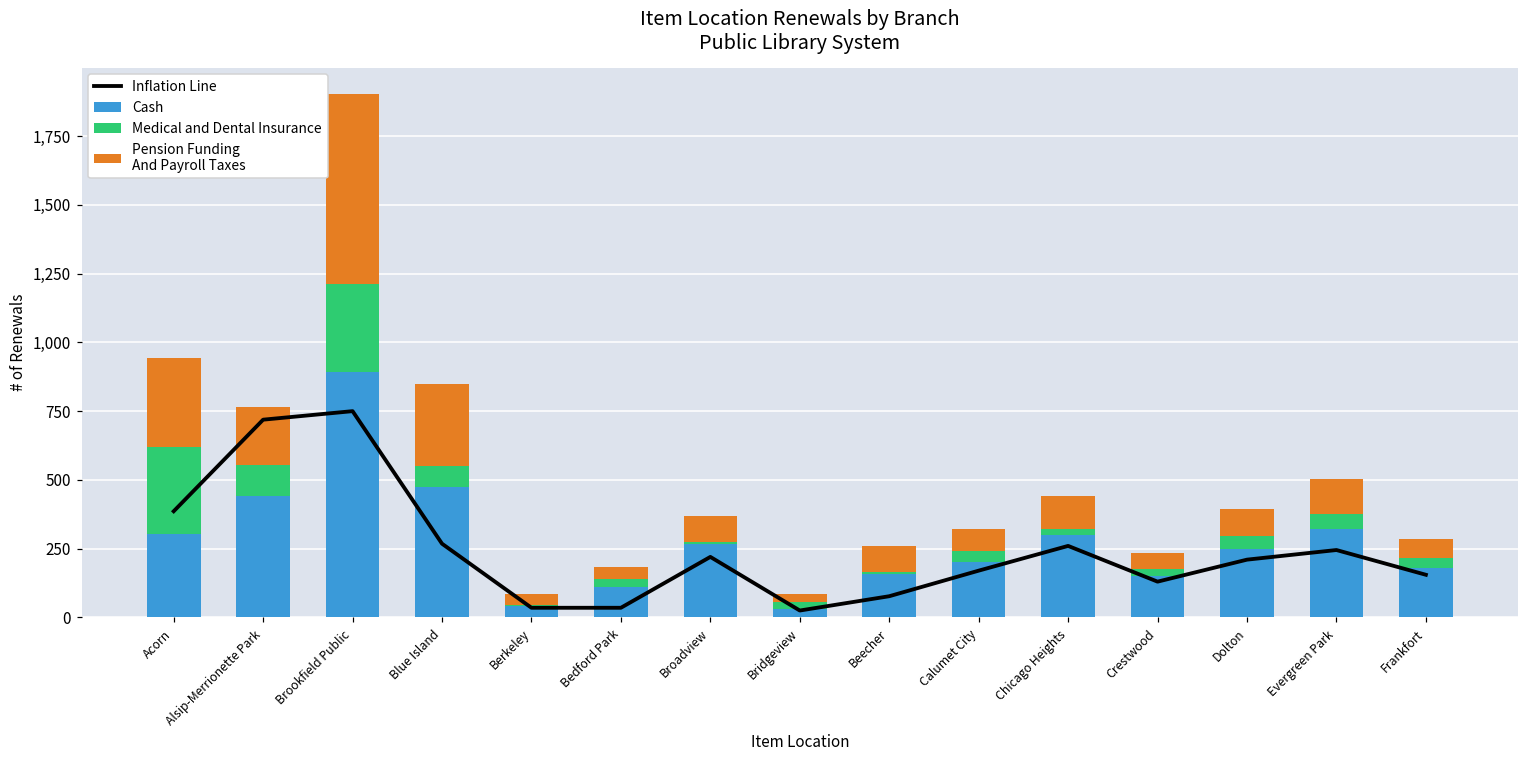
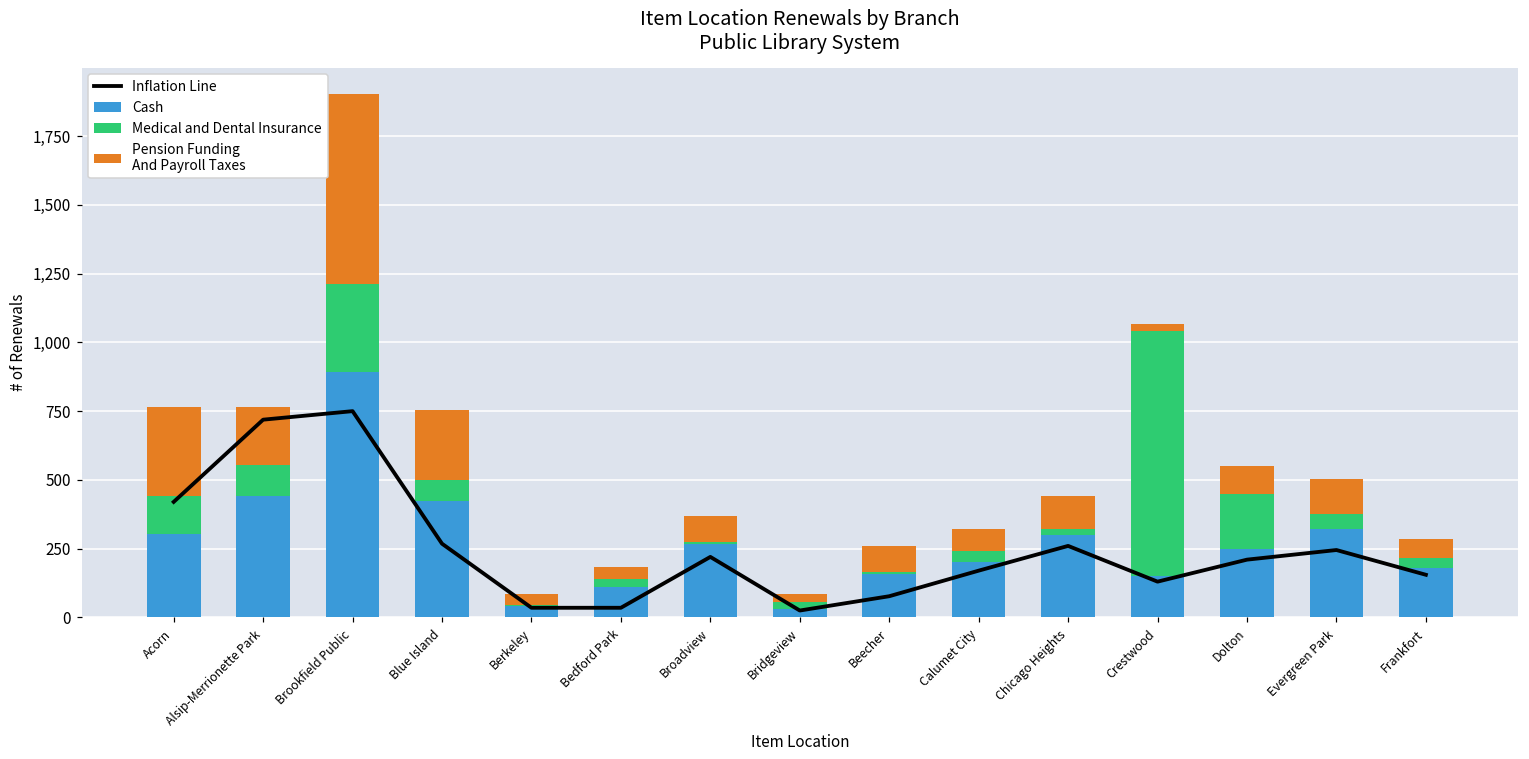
  {
    "Inflation Line": {
-     "Acorn": 390,
+     "Acorn": 420,
      "Alsip-Merrionette Park": 720,
      "Brookfield Public": 750,
      "Blue Island": 270,
      "Berkeley": 40,
      "Bedford Park": 40,
      "Broadview": 220,
      "Bridgeview": 30,
      "Beecher": 80,
      "Calumet City": 170,
      "Chicago Heights": 260,
      "Crestwood": 130,
      "Dolton": 210,
      "Evergreen Park": 250,
      "Frankfort": 160
    },
    "Cash": {
      "Acorn": 310,
      "Alsip-Merrionette Park": 440,
      "Brookfield Public": 890,
-     "Blue Island": 470,
+     "Blue Island": 420,
      "Berkeley": 40,
      "Bedford Park": 110,
      "Broadview": 270,
      "Bridgeview": 30,
      "Beecher": 160,
      "Calumet City": 200,
      "Chicago Heights": 300,
      "Crestwood": 150,
      "Dolton": 250,
      "Evergreen Park": 320,
      "Frankfort": 180
    },
    "Medical and Dental Insurance": {
-     "Acorn": 320,
+     "Acorn": 140,
      "Alsip-Merrionette Park": 110,
      "Brookfield Public": 320,
      "Blue Island": 80,
      "Bedford Park": 30,
      "Bridgeview": 30,
      "Calumet City": 40,
      "Chicago Heights": 20,
-     "Crestwood": 30,
-     "Dolton": 50,
+     "Crestwood": 890,
+     "Dolton": 200,
      "Evergreen Park": 60,
      "Frankfort": 40
    },
    "Pension Funding And Payroll Taxes": {
      "Acorn": 320,
      "Alsip-Merrionette Park": 210,
      "Brookfield Public": 690,
-     "Blue Island": 300,
+     "Blue Island": 250,
      "Berkeley": 40,
      "Bedford Park": 40,
      "Broadview": 90,
      "Bridgeview": 30,
      "Beecher": 100,
      "Calumet City": 80,
      "Chicago Heights": 120,
-     "Crestwood": 60,
+     "Crestwood": 30,
      "Dolton": 100,
      "Evergreen Park": 130,
      "Frankfort": 70
    }
  }
